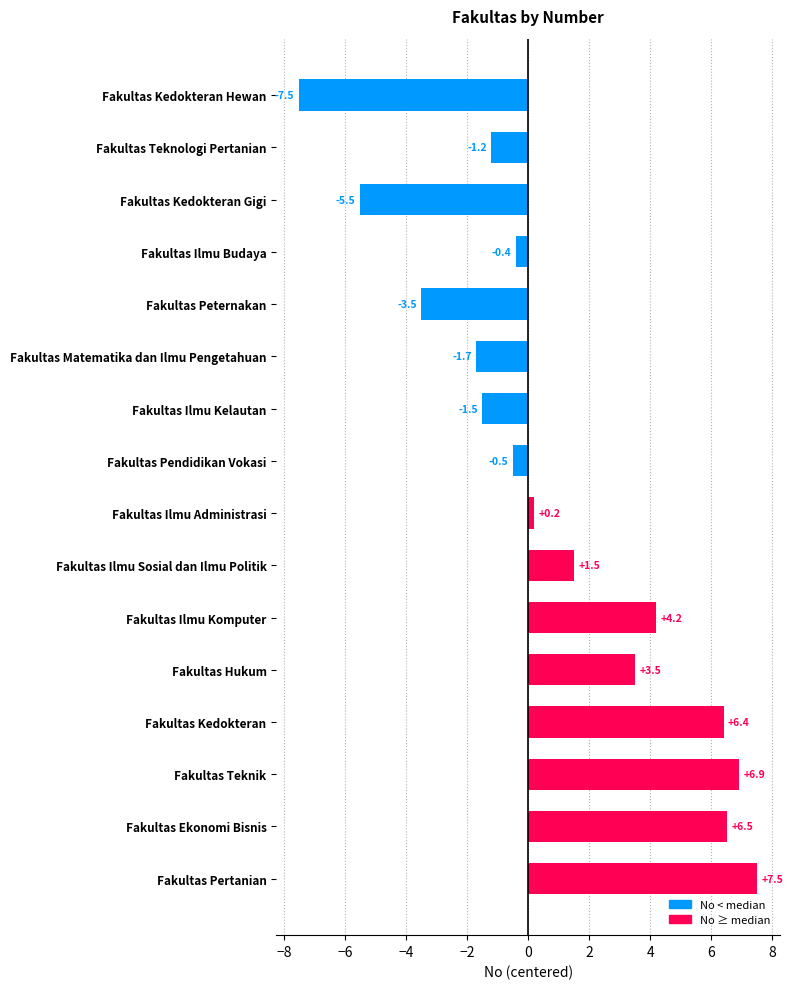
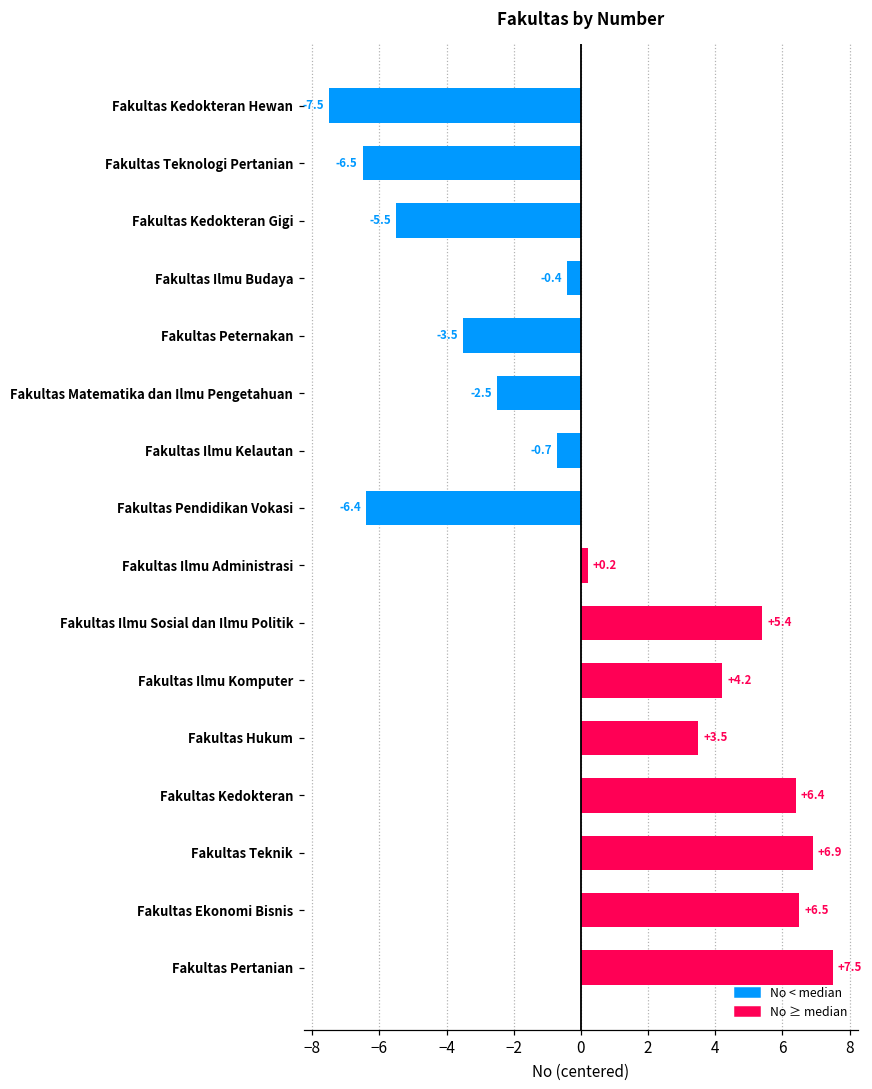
  {
    "Fakultas Kedokteran Hewan": "-7.5",
-   "Fakultas Teknologi Pertanian": "-1.2",
+   "Fakultas Teknologi Pertanian": "-6.5",
    "Fakultas Kedokteran Gigi": "-5.5",
    "Fakultas Ilmu Budaya": "-0.4",
    "Fakultas Peternakan": "-3.5",
-   "Fakultas Matematika dan Ilmu Pengetahuan": "-1.7",
-   "Fakultas Ilmu Kelautan": "-1.5",
-   "Fakultas Pendidikan Vokasi": "-0.5",
+   "Fakultas Matematika dan Ilmu Pengetahuan": "-2.5",
+   "Fakultas Ilmu Kelautan": "-0.7",
+   "Fakultas Pendidikan Vokasi": "-6.4",
    "Fakultas Ilmu Administrasi": "+0.2",
-   "Fakultas Ilmu Sosial dan Ilmu Politik": "+1.5",
+   "Fakultas Ilmu Sosial dan Ilmu Politik": "+5.4",
    "Fakultas Ilmu Komputer": "+4.2",
    "Fakultas Hukum": "+3.5",
    "Fakultas Kedokteran": "+6.4",
    "Fakultas Teknik": "+6.9",
    "Fakultas Ekonomi Bisnis": "+6.5",
    "Fakultas Pertanian": "+7.5"
  }
